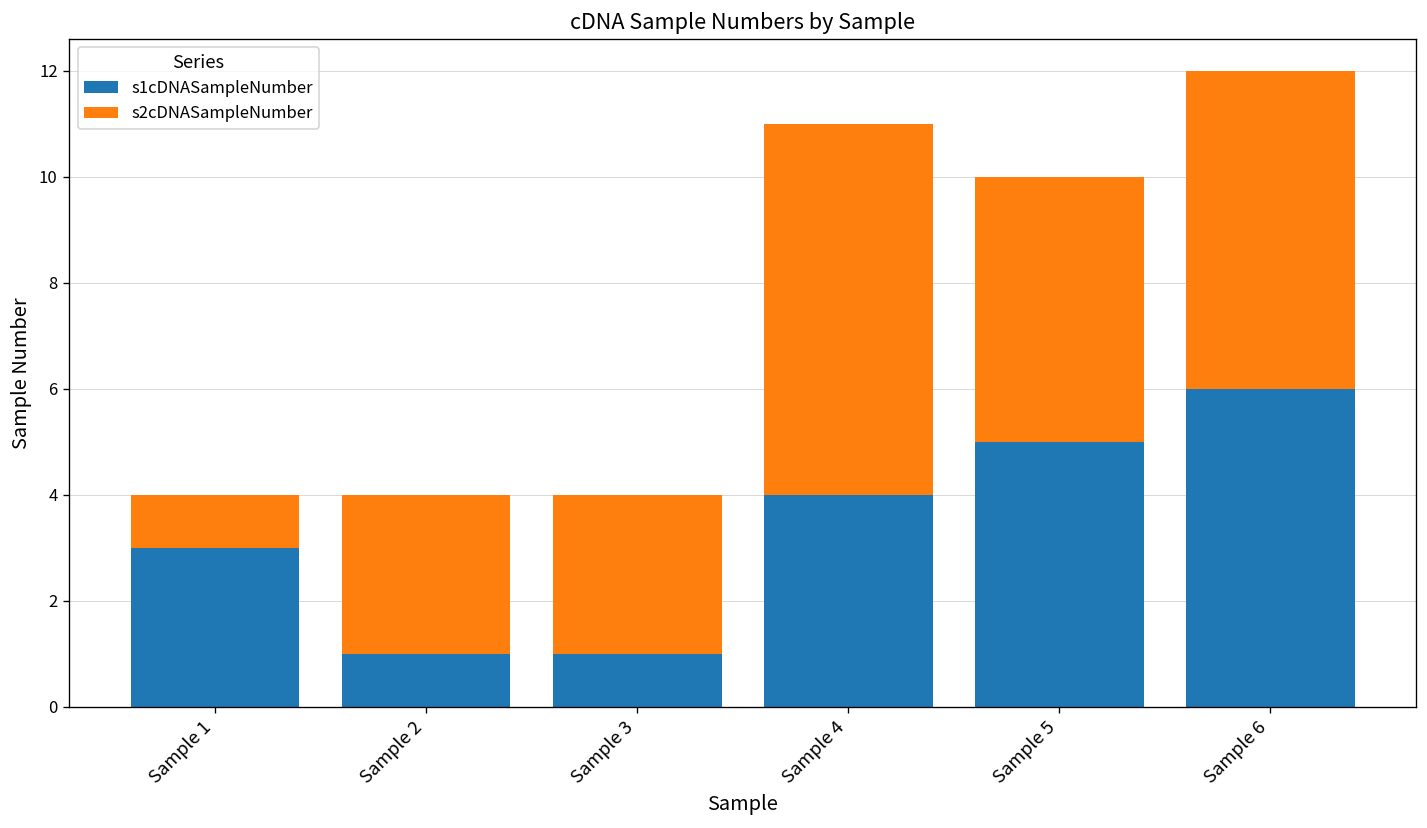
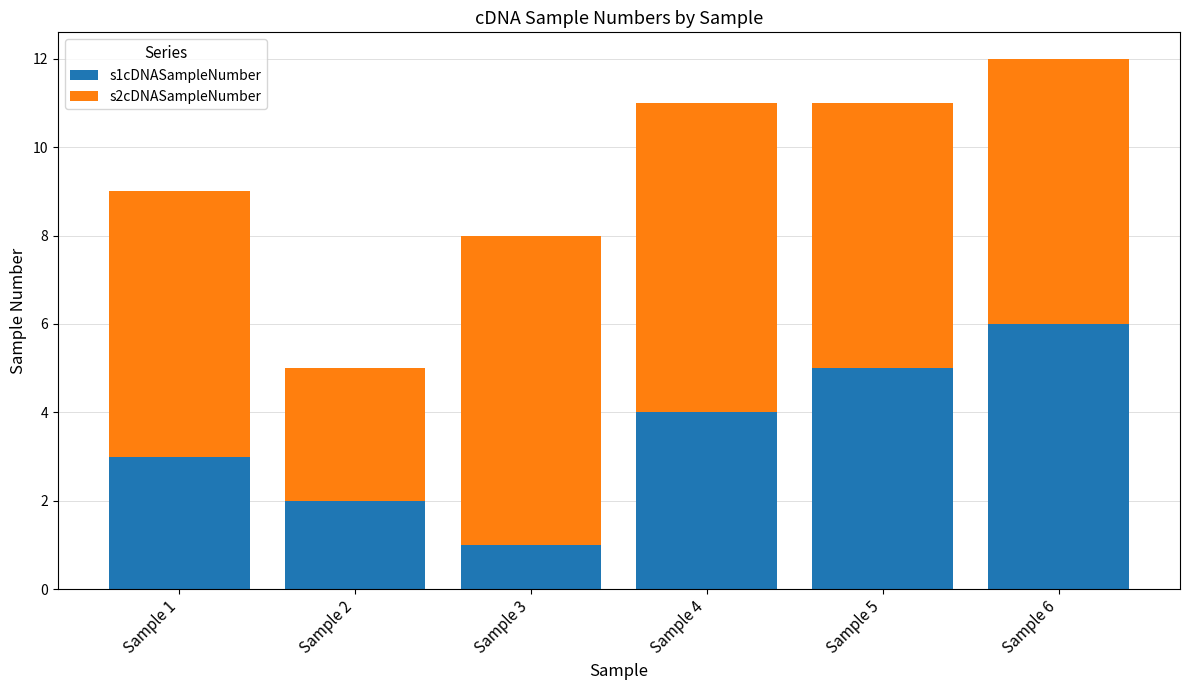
  {
    "s1cDNASampleNumber": {
      "Sample 1": 3,
-     "Sample 2": 1,
+     "Sample 2": 2,
      "Sample 3": 1,
      "Sample 4": 4,
      "Sample 5": 5,
      "Sample 6": 6
    },
    "s2cDNASampleNumber": {
-     "Sample 1": 1,
+     "Sample 1": 6,
      "Sample 2": 3,
-     "Sample 3": 3,
+     "Sample 3": 7,
      "Sample 4": 7,
-     "Sample 5": 5,
+     "Sample 5": 6,
      "Sample 6": 6
    }
  }
